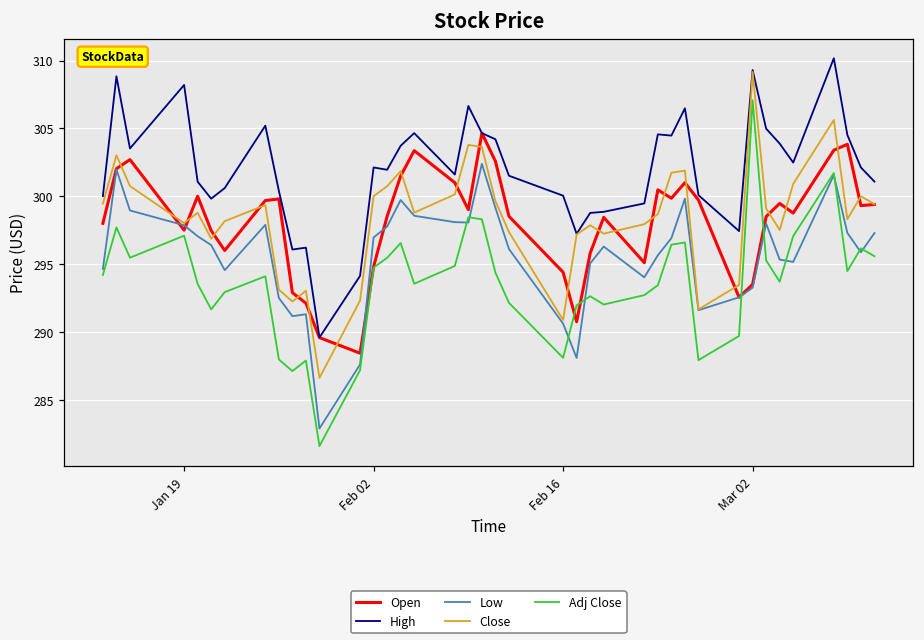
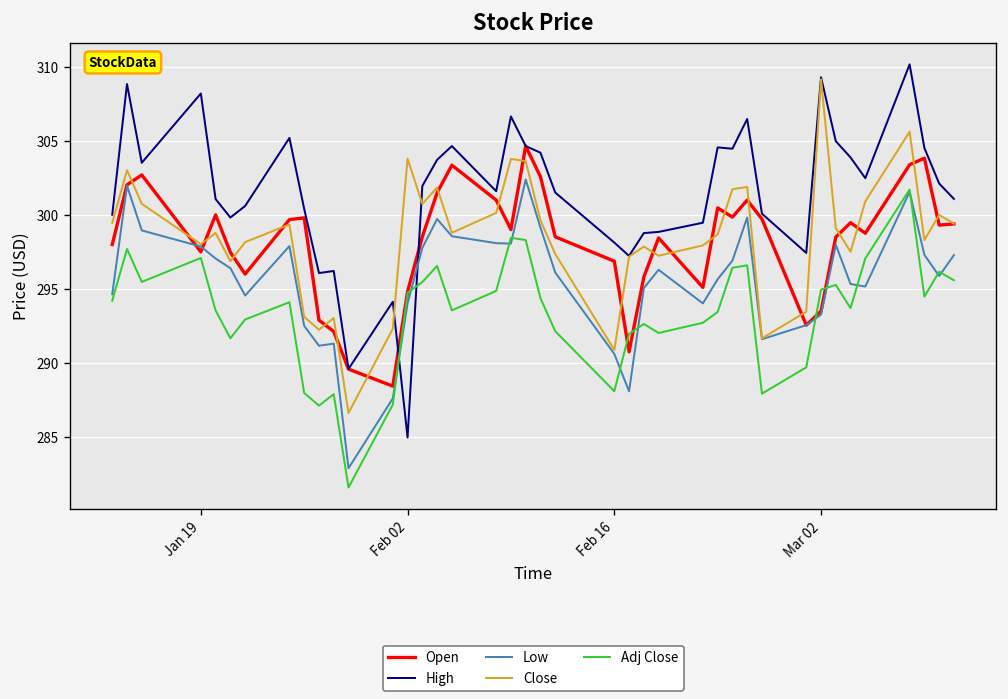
  {
    "Open": {
      "Jan 19": 297.5,
-     "Feb 16": 294.4,
+     "Feb 16": 296.9,
      "Mar 02": 293.5
    },
    "High": {
      "Jan 19": 308.2,
-     "Feb 02": 302.1,
-     "Feb 16": 300.0
+     "Feb 02": 285.0,
+     "Feb 16": 298.1
    },
    "Low": {
-     "Feb 02": 297.0,
+     "Feb 02": 294.0,
      "Feb 16": 290.6,
      "Mar 02": 293.3
    },
    "Close": {
-     "Feb 02": 300.0,
+     "Feb 02": 303.8,
      "Feb 16": 290.9
    },
    "Adj Close": {
      "Jan 19": 297.1,
      "Feb 16": 288.1,
-     "Mar 02": 307.1
+     "Mar 02": 295.0
    }
  }
